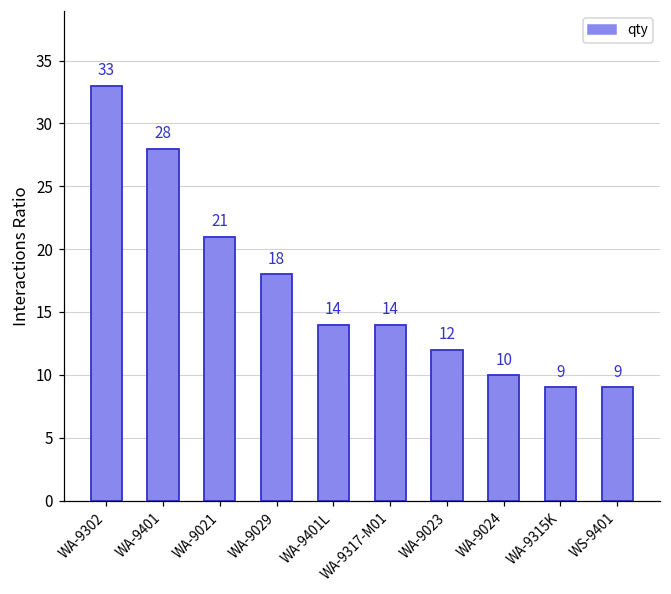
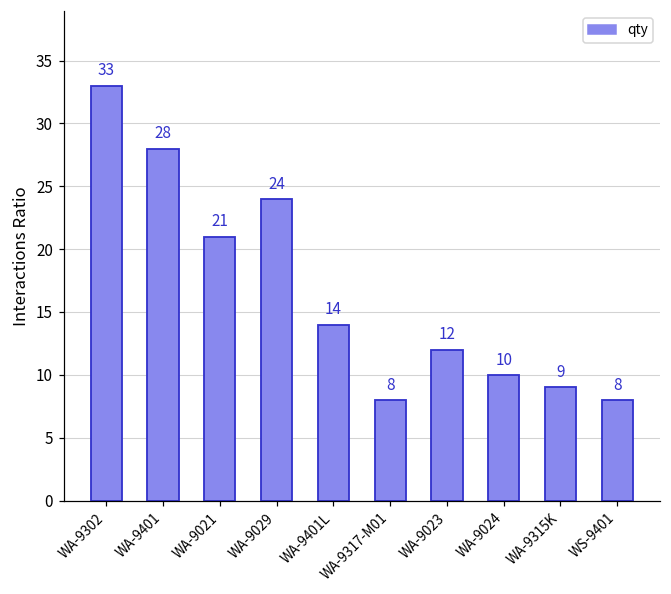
  {
    "WA-9302": 33,
    "WA-9401": 28,
    "WA-9021": 21,
-   "WA-9029": 18,
+   "WA-9029": 24,
    "WA-9401L": 14,
-   "WA-9317-M01": 14,
+   "WA-9317-M01": 8,
    "WA-9023": 12,
    "WA-9024": 10,
    "WA-9315K": 9,
-   "WS-9401": 9
+   "WS-9401": 8
  }
